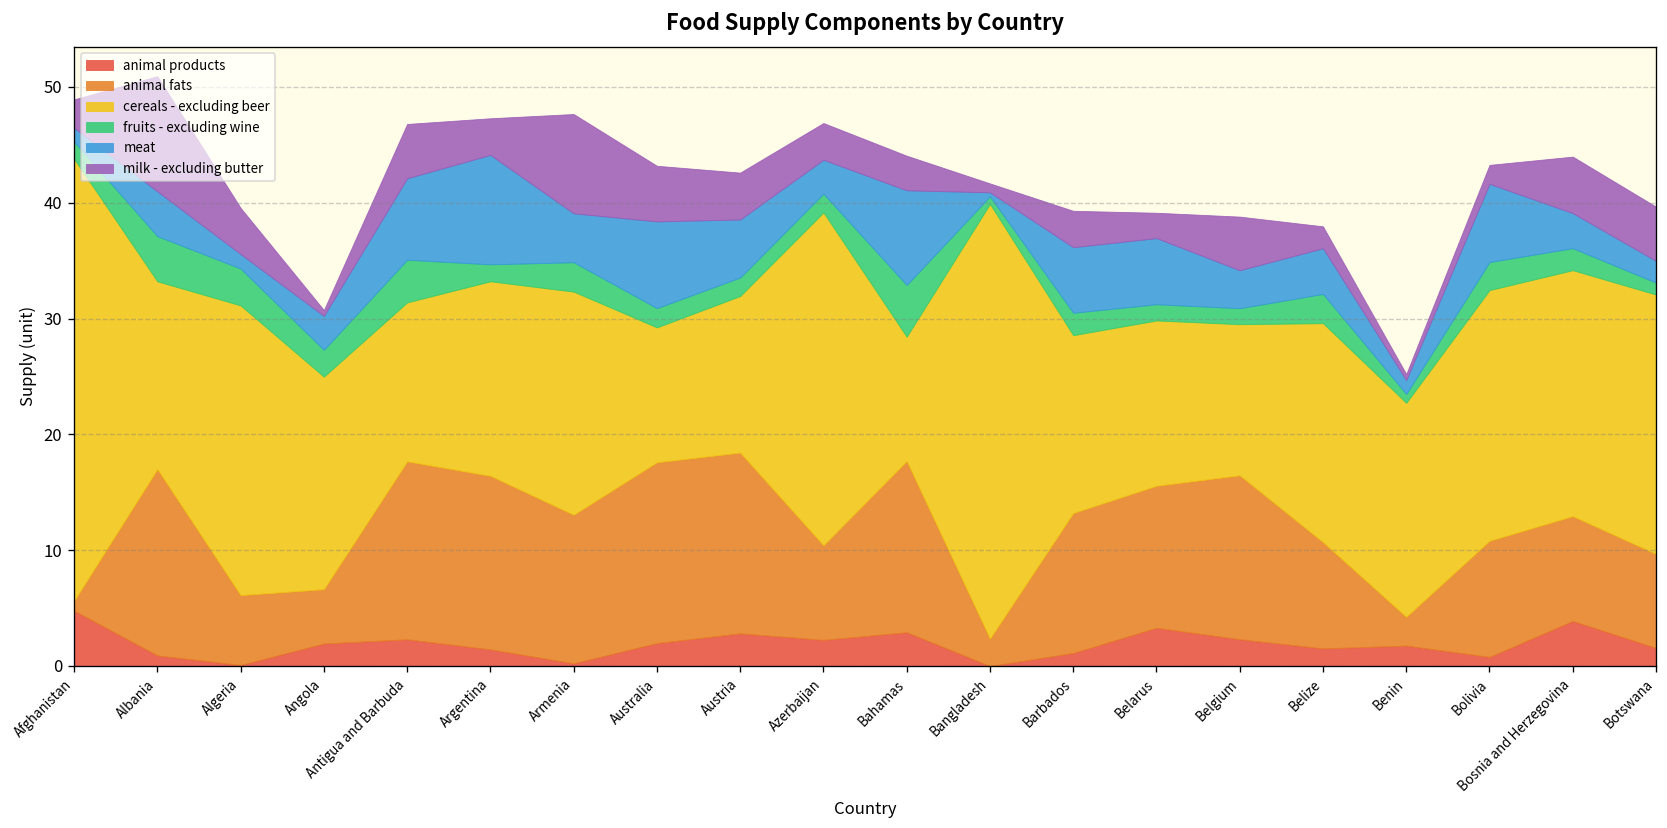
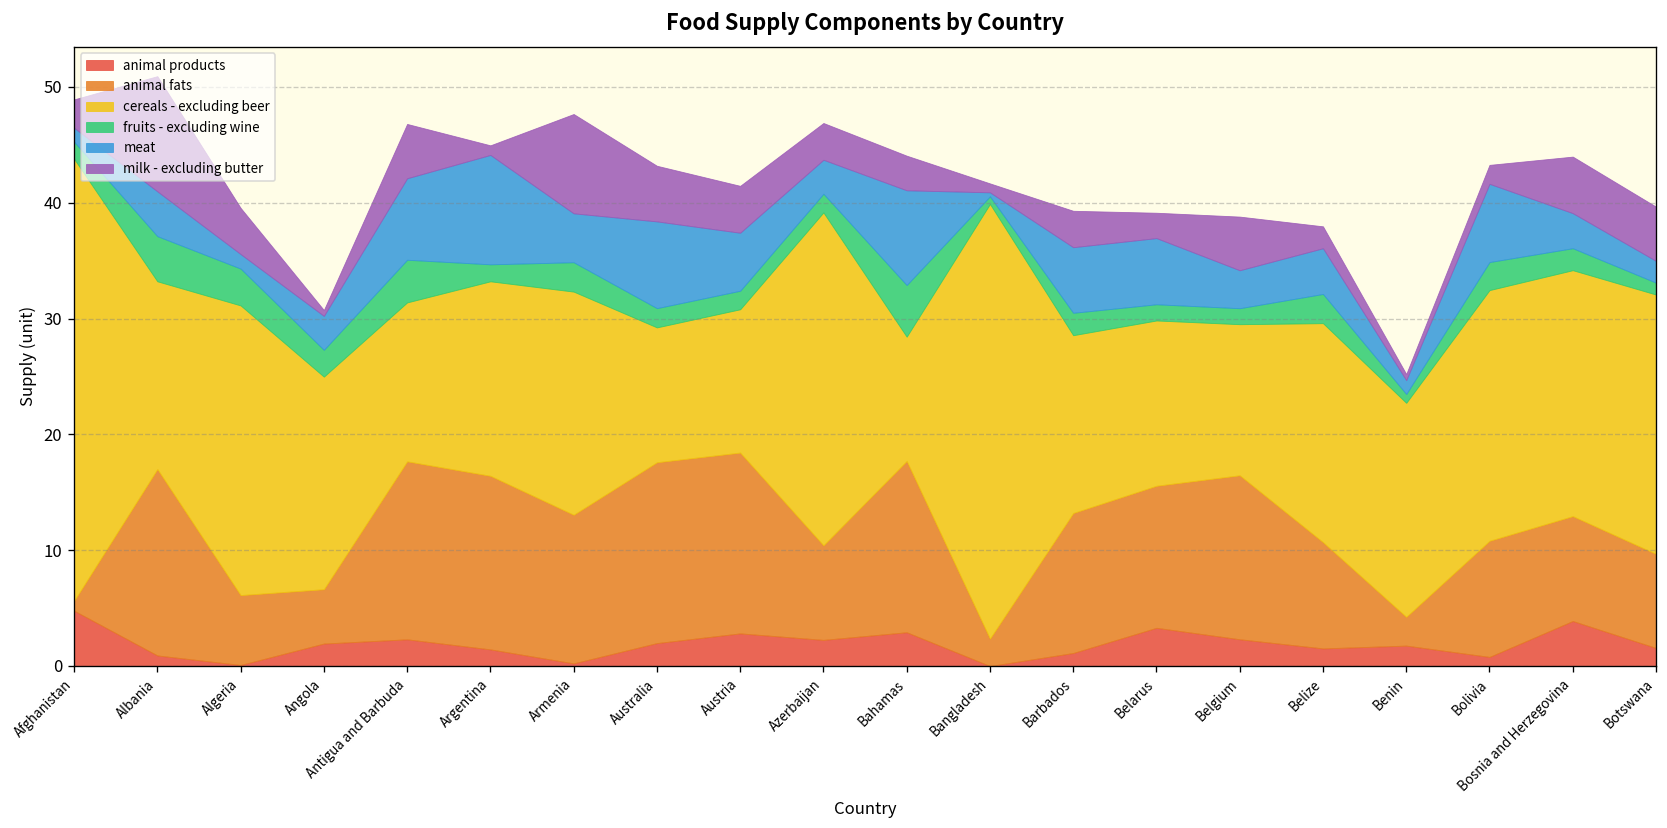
  {
    "cereals - excluding beer": {
      "Afghanistan": 38,
      "Albania": 16,
      "Algeria": 25,
      "Angola": 18,
      "Antigua and Barbuda": 14,
      "Argentina": 17,
      "Armenia": 19,
      "Australia": 12,
-     "Austria": 14,
+     "Austria": 12,
      "Azerbaijan": 29,
      "Bahamas": 11,
      "Bangladesh": 38,
      "Barbados": 15,
      "Belarus": 14,
      "Belgium": 13,
      "Belize": 19,
      "Benin": 18,
      "Bolivia": 22,
      "Bosnia and Herzegovina": 21,
      "Botswana": 22
    },
    "fruits - excluding wine": {
      "Afghanistan": 1,
      "Albania": 4,
      "Algeria": 3,
      "Angola": 2,
      "Antigua and Barbuda": 4,
      "Argentina": 1,
      "Armenia": 3,
      "Australia": 2,
      "Austria": 2,
      "Azerbaijan": 2,
      "Bahamas": 4,
      "Bangladesh": 1,
      "Barbados": 2,
      "Belarus": 1,
      "Belgium": 1,
      "Belize": 3,
      "Benin": 1,
      "Bolivia": 2,
      "Bosnia and Herzegovina": 2,
      "Botswana": 1
    },
    "meat": {
      "Afghanistan": 1,
      "Albania": 4,
      "Algeria": 1,
      "Angola": 3,
      "Antigua and Barbuda": 7,
      "Argentina": 9,
      "Armenia": 4,
      "Australia": 7,
      "Austria": 5,
      "Azerbaijan": 3,
      "Bahamas": 8,
      "Bangladesh": 0,
      "Barbados": 6,
      "Belarus": 6,
      "Belgium": 3,
      "Belize": 4,
      "Benin": 1,
      "Bolivia": 7,
      "Bosnia and Herzegovina": 3,
      "Botswana": 2
    },
    "milk - excluding butter": {
      "Afghanistan": 2,
      "Algeria": 4,
      "Angola": 1,
      "Antigua and Barbuda": 5,
-     "Argentina": 3,
+     "Argentina": 1,
      "Armenia": 9,
      "Australia": 5,
      "Austria": 4,
      "Azerbaijan": 3,
      "Bahamas": 3,
      "Bangladesh": 1,
      "Barbados": 3,
      "Belarus": 2,
      "Belgium": 5,
      "Belize": 2,
      "Benin": 1,
      "Bolivia": 2,
      "Bosnia and Herzegovina": 5,
      "Botswana": 5
    }
  }
